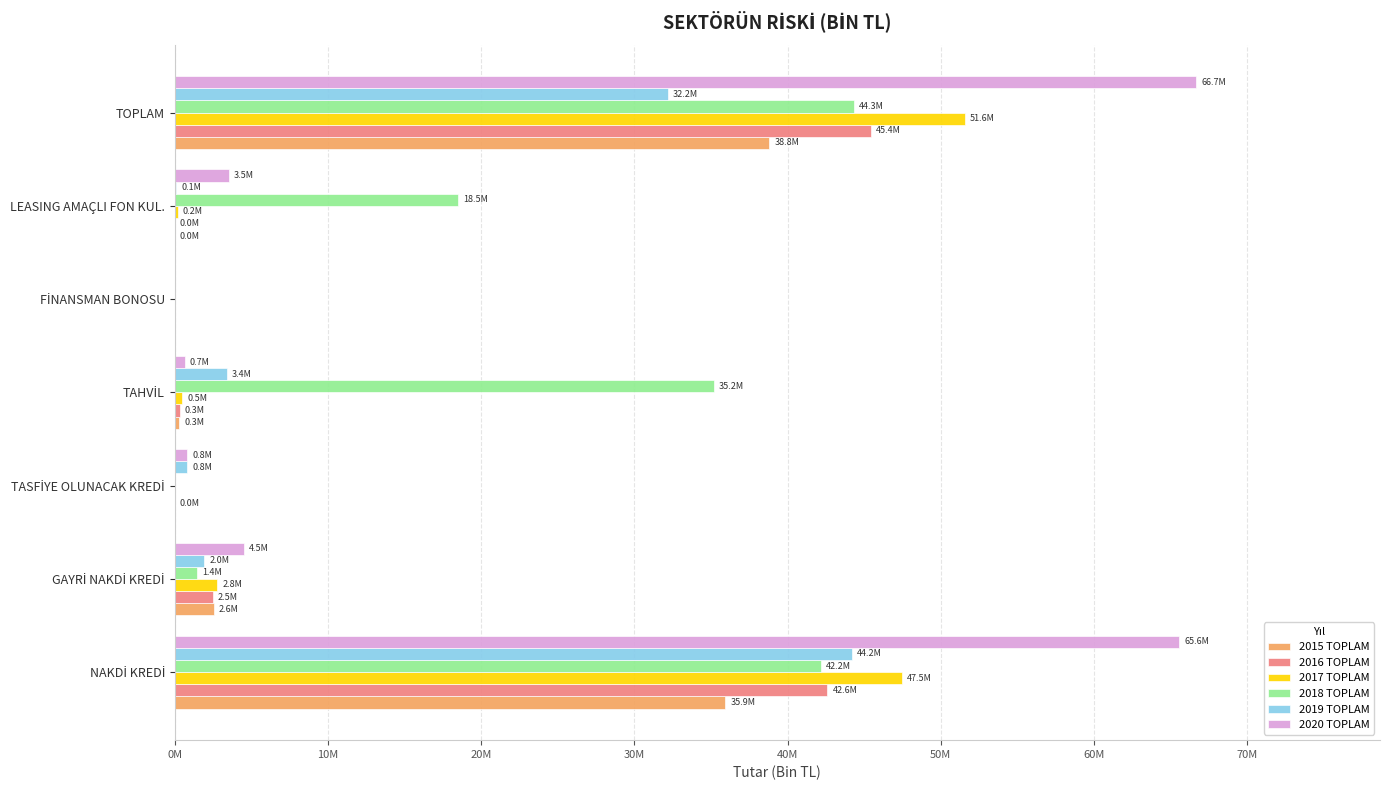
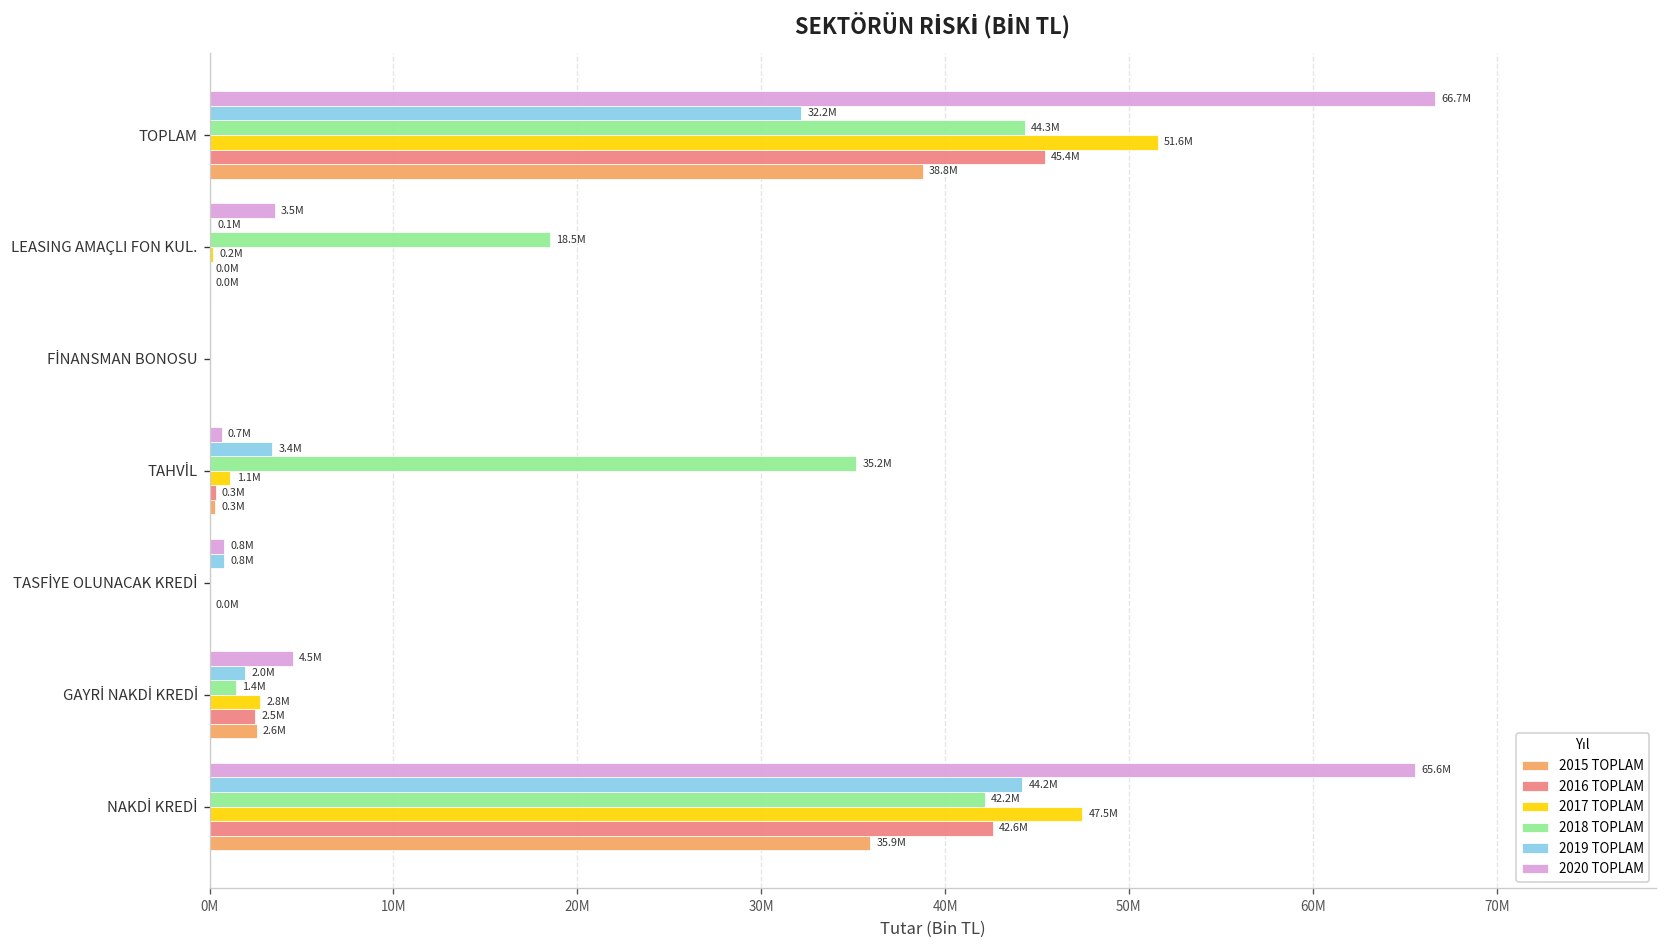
  {
    "2017 TOPLAM": {
      "TOPLAM": "51.6M",
      "LEASING AMAÇLI FON KUL.": "0.2M",
-     "TAHVİL": "0.5M",
+     "TAHVİL": "1.1M",
      "TASFİYE OLUNACAK KREDİ": "0.0M",
      "GAYRİ NAKDİ KREDİ": "2.8M",
      "NAKDİ KREDİ": "47.5M"
    },
    "2018 TOPLAM": {
      "TOPLAM": "44.3M",
      "LEASING AMAÇLI FON KUL.": "18.5M",
      "TAHVİL": "35.2M",
      "GAYRİ NAKDİ KREDİ": "1.4M",
      "NAKDİ KREDİ": "42.2M"
    },
    "2019 TOPLAM": {
      "TOPLAM": "32.2M",
      "LEASING AMAÇLI FON KUL.": "0.1M",
      "TAHVİL": "3.4M",
      "TASFİYE OLUNACAK KREDİ": "0.8M",
      "GAYRİ NAKDİ KREDİ": "2.0M",
      "NAKDİ KREDİ": "44.2M"
    },
    "2020 TOPLAM": {
      "TOPLAM": "66.7M",
      "LEASING AMAÇLI FON KUL.": "3.5M",
      "TAHVİL": "0.7M",
      "TASFİYE OLUNACAK KREDİ": "0.8M",
      "GAYRİ NAKDİ KREDİ": "4.5M",
      "NAKDİ KREDİ": "65.6M"
    }
  }
